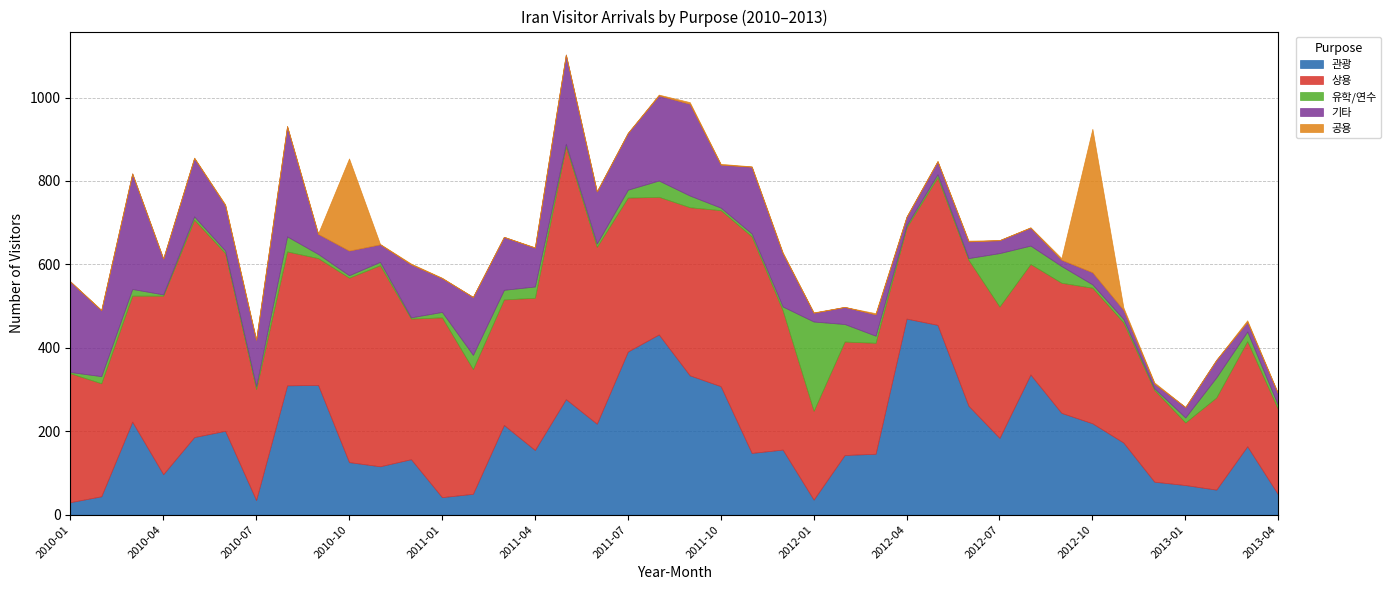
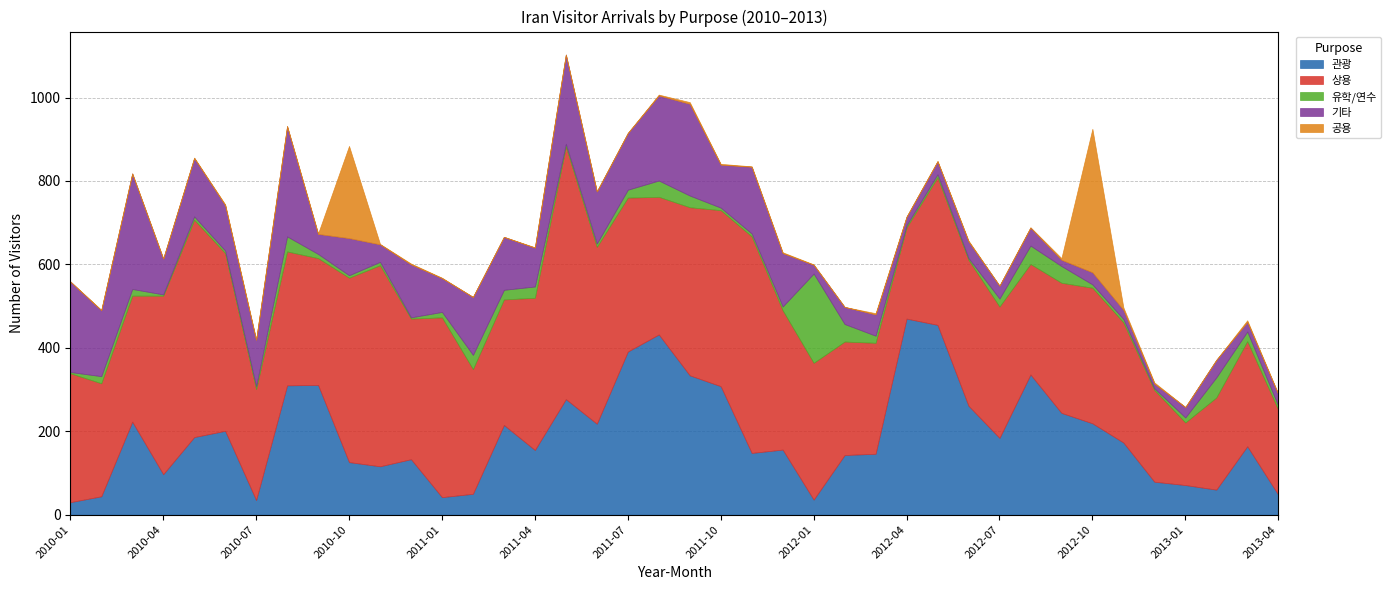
  {
    "관광": {
      "2010-01": 30,
      "2010-04": 100,
      "2010-07": 40,
      "2010-10": 130,
      "2011-01": 40,
      "2011-04": 160,
      "2011-07": 390,
      "2011-10": 310,
      "2012-01": 40,
      "2012-04": 470,
      "2012-07": 180,
      "2012-10": 220,
      "2013-01": 70,
      "2013-04": 50
    },
    "상용": {
      "2010-07": 270,
      "2011-01": 430,
      "2011-04": 370,
      "2011-07": 370,
-     "2012-01": 210,
+     "2012-01": 330,
      "2012-07": 320,
      "2012-10": 330,
      "2013-01": 150,
      "2013-04": 200
    },
    "유학/연수": {
      "2010-07": 10,
      "2011-01": 10,
      "2011-04": 30,
      "2011-07": 20,
      "2012-01": 210,
-     "2012-07": 130,
+     "2012-07": 20,
      "2012-10": 10,
      "2013-01": 10,
      "2013-04": 10
    },
    "기타": {
-     "2010-10": 60,
+     "2010-10": 90,
      "2012-10": 30
    },
    "공용": {
      "2010-10": 220,
      "2012-10": 340
    }
  }
